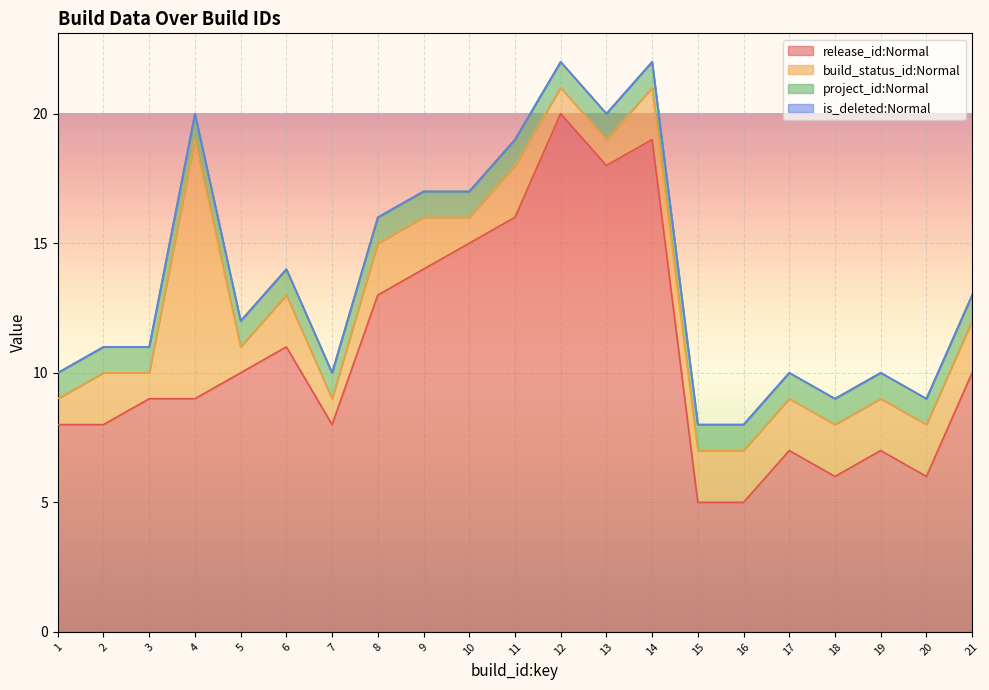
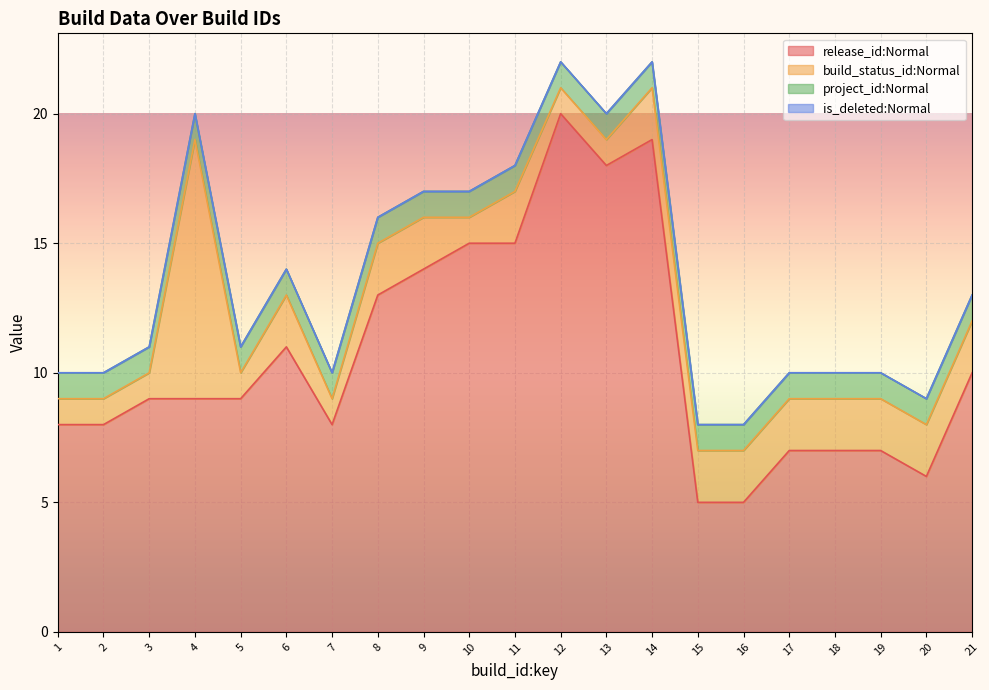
  {
    "release_id:Normal": {
      "1": 8,
      "2": 8,
      "3": 9,
      "4": 9,
-     "5": 10,
+     "5": 9,
      "6": 11,
      "7": 8,
      "8": 13,
      "9": 14,
      "10": 15,
-     "11": 16,
+     "11": 15,
      "12": 20,
      "13": 18,
      "14": 19,
      "15": 5,
      "16": 5,
      "17": 7,
-     "18": 6,
+     "18": 7,
      "19": 7,
      "20": 6,
      "21": 10
    },
    "build_status_id:Normal": {
      "1": 9,
-     "2": 2,
+     "2": 1,
      "3": 10,
      "4": 19,
      "6": 13,
      "7": 9,
      "8": 15,
      "9": 16,
      "10": 16,
      "12": 21,
      "13": 19,
      "14": 21,
      "15": 7,
      "16": 7,
      "17": 9,
      "19": 9,
      "20": 8,
      "21": 12
    }
  }
